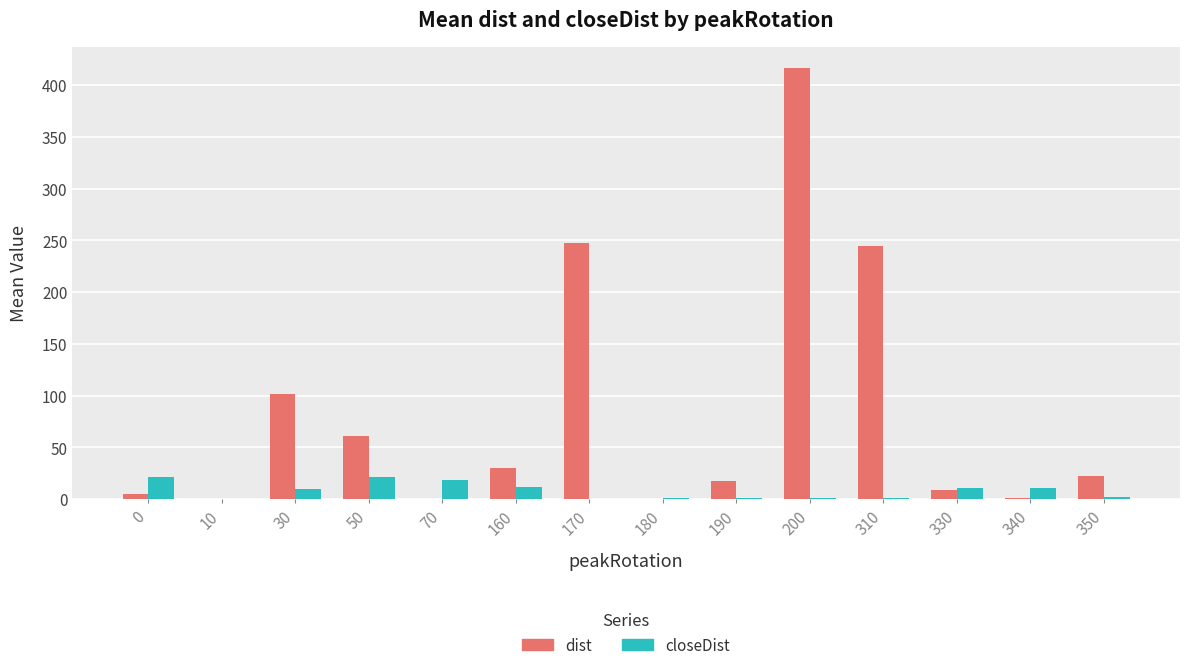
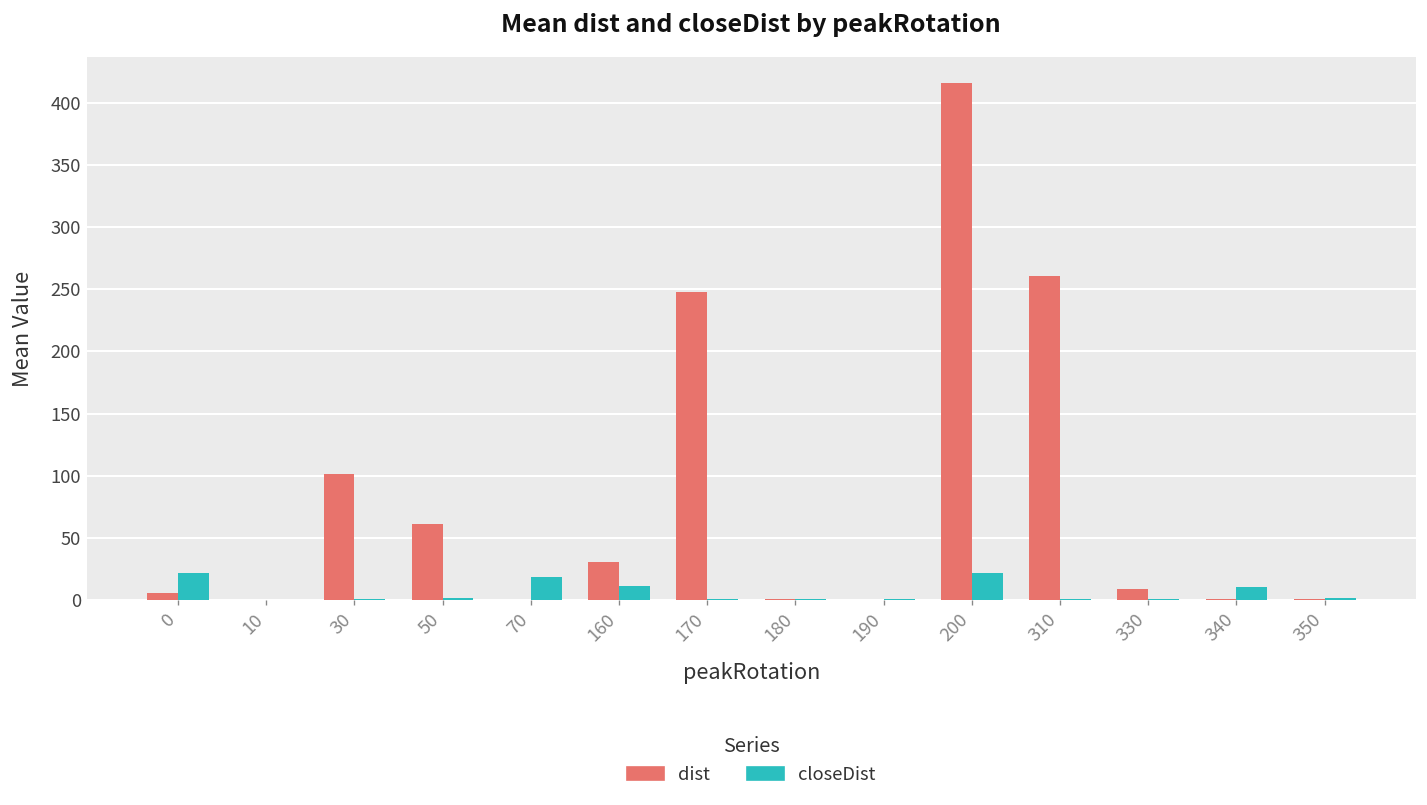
  {
    "dist": {
      "0": 5,
      "10": 0,
      "30": 102,
      "50": 61,
      "70": 0,
      "160": 30,
      "170": 248,
-     "190": 18,
+     "190": 0,
      "200": 416,
-     "310": 244,
+     "310": 261,
      "330": 8,
-     "350": 22
+     "350": 1
    },
    "closeDist": {
      "0": 22,
      "10": 0,
-     "30": 10,
-     "50": 22,
+     "30": 0,
+     "50": 1,
      "70": 19,
      "160": 11,
-     "200": 1,
-     "330": 10,
+     "200": 21,
+     "330": 1,
      "340": 11
    }
  }
